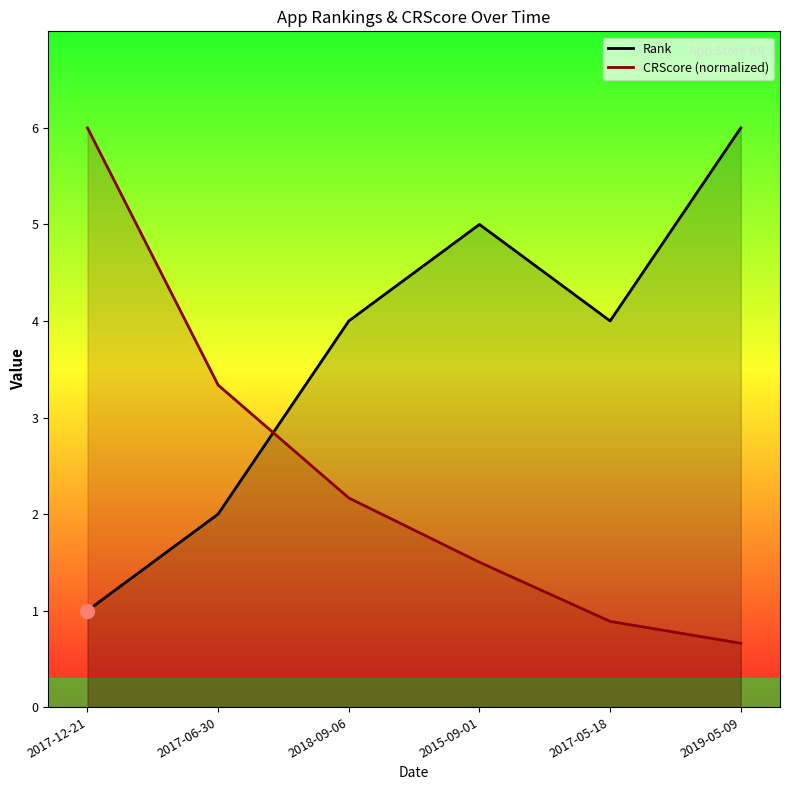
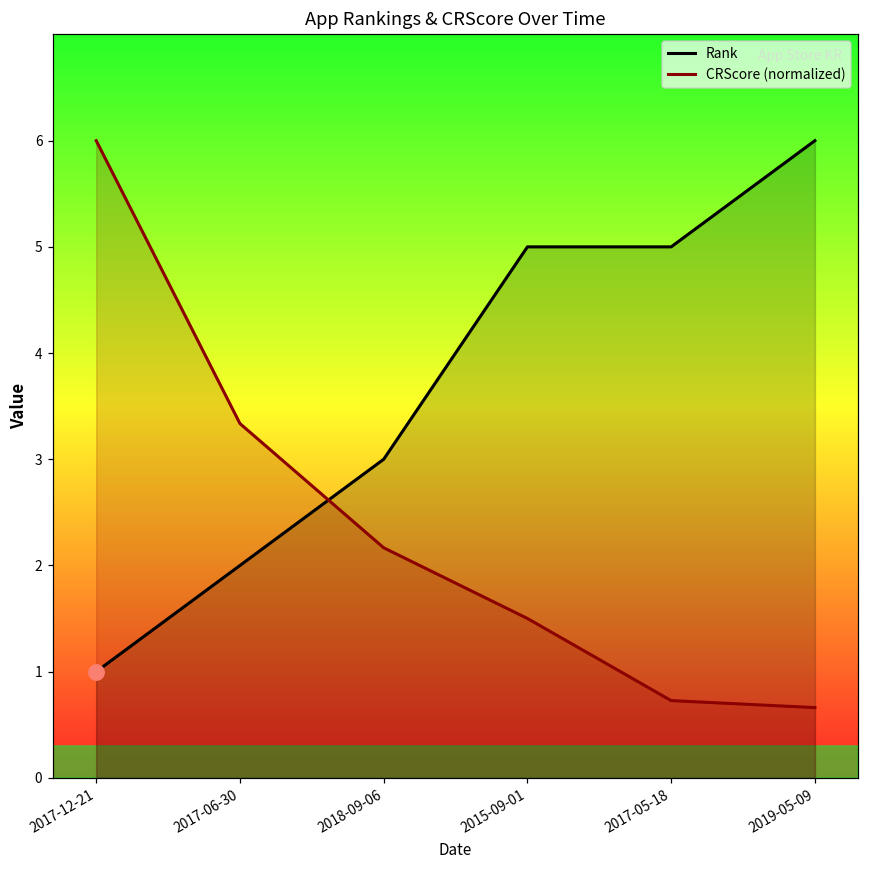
  {
    "Rank": {
      "2017-06-30": 2,
-     "2018-09-06": 4,
+     "2018-09-06": 3,
      "2015-09-01": 5,
-     "2017-05-18": 4,
+     "2017-05-18": 5,
      "2019-05-09": 6
    },
    "CRScore (normalized)": {
      "2017-12-21": 6.0,
      "2017-06-30": 3.3,
      "2018-09-06": 2.2,
      "2015-09-01": 1.5,
-     "2017-05-18": 0.9,
+     "2017-05-18": 0.7,
      "2019-05-09": 0.7
    }
  }
